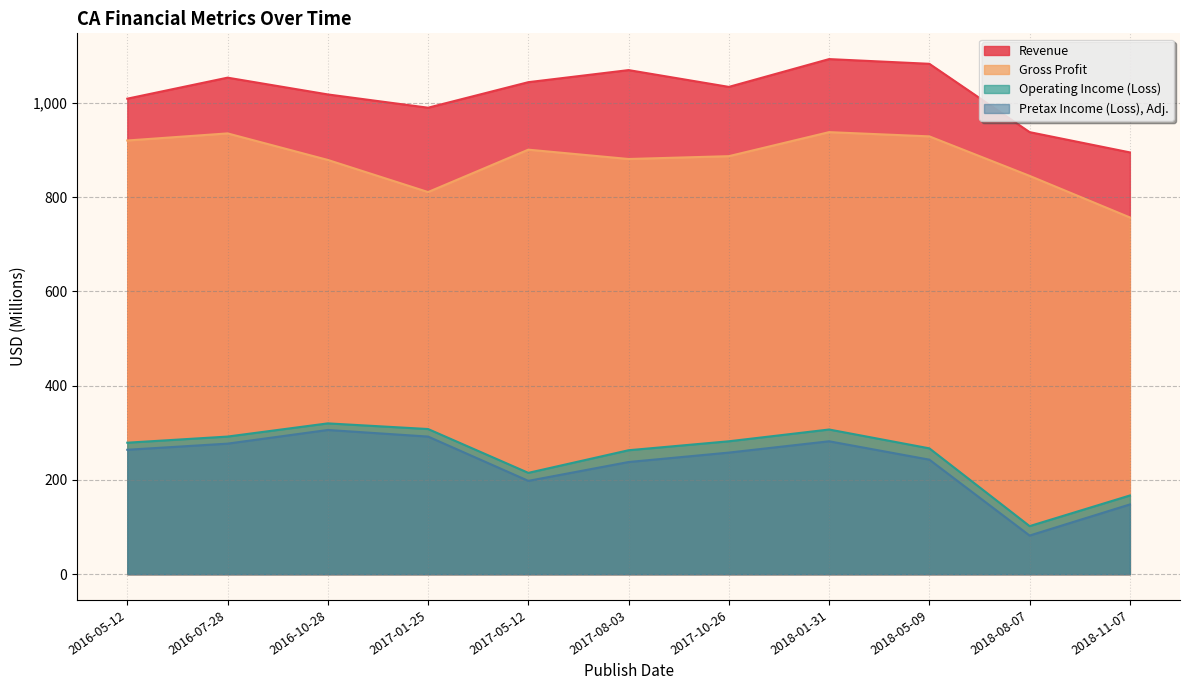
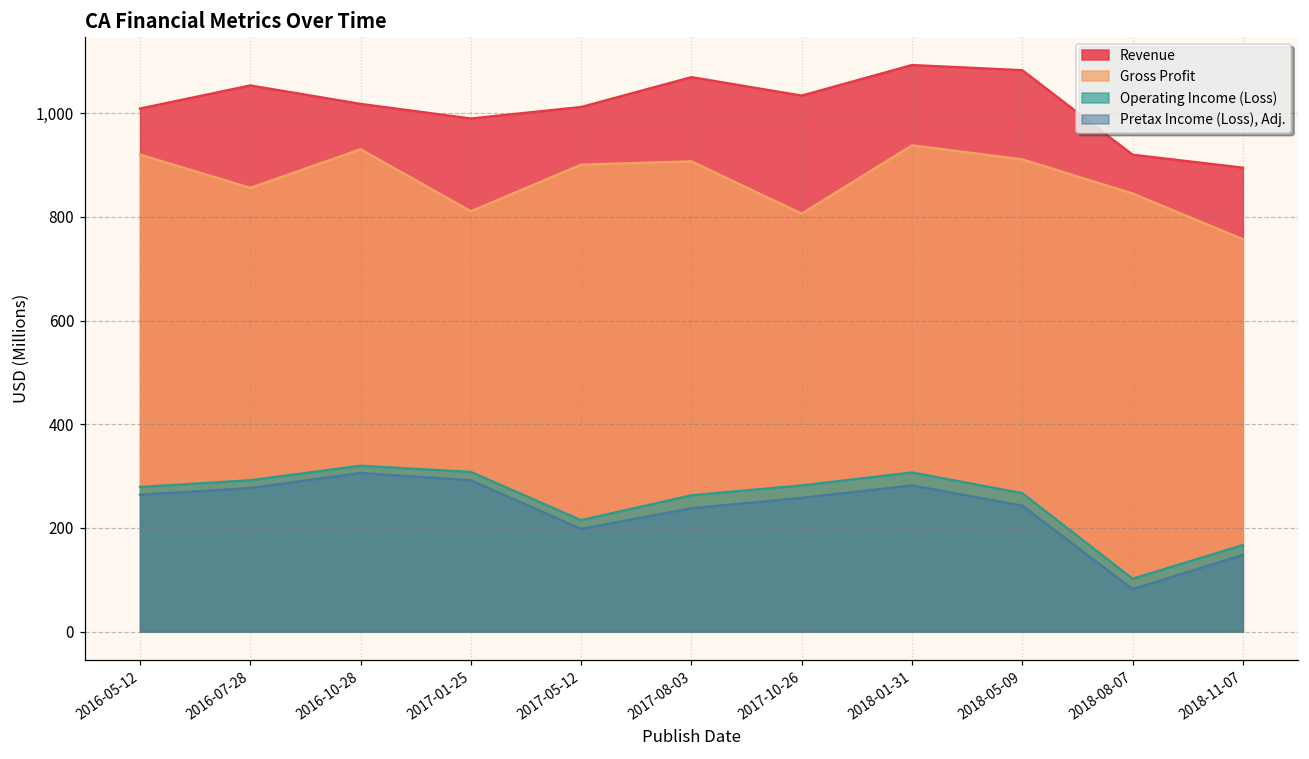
  {
    "Revenue": {
      "2016-05-12": "1,010",
      "2016-07-28": "1,050",
      "2016-10-28": "1,020",
      "2017-01-25": "990",
-     "2017-05-12": "1,040",
+     "2017-05-12": "1,010",
      "2017-08-03": "1,070",
      "2017-10-26": "1,030",
      "2018-01-31": "1,090",
      "2018-05-09": "1,080",
-     "2018-08-07": "940",
+     "2018-08-07": "920",
      "2018-11-07": "900"
    },
    "Gross Profit": {
      "2016-05-12": "920",
-     "2016-07-28": "940",
-     "2016-10-28": "880",
+     "2016-07-28": "860",
+     "2016-10-28": "930",
      "2017-01-25": "810",
      "2017-05-12": "900",
-     "2017-08-03": "880",
-     "2017-10-26": "890",
+     "2017-08-03": "910",
+     "2017-10-26": "810",
      "2018-01-31": "940",
-     "2018-05-09": "930",
+     "2018-05-09": "910",
      "2018-08-07": "850",
      "2018-11-07": "760"
    }
  }
